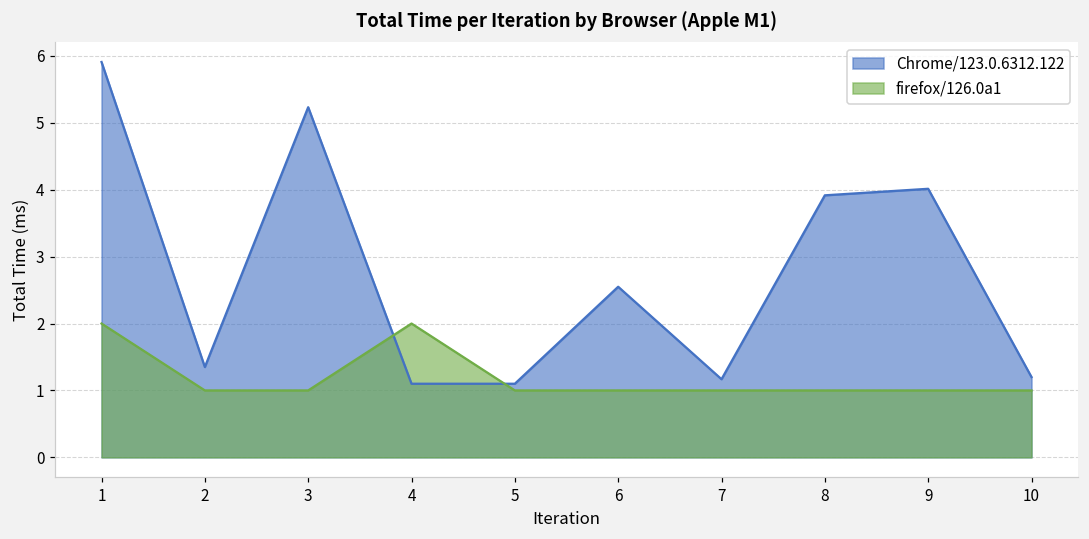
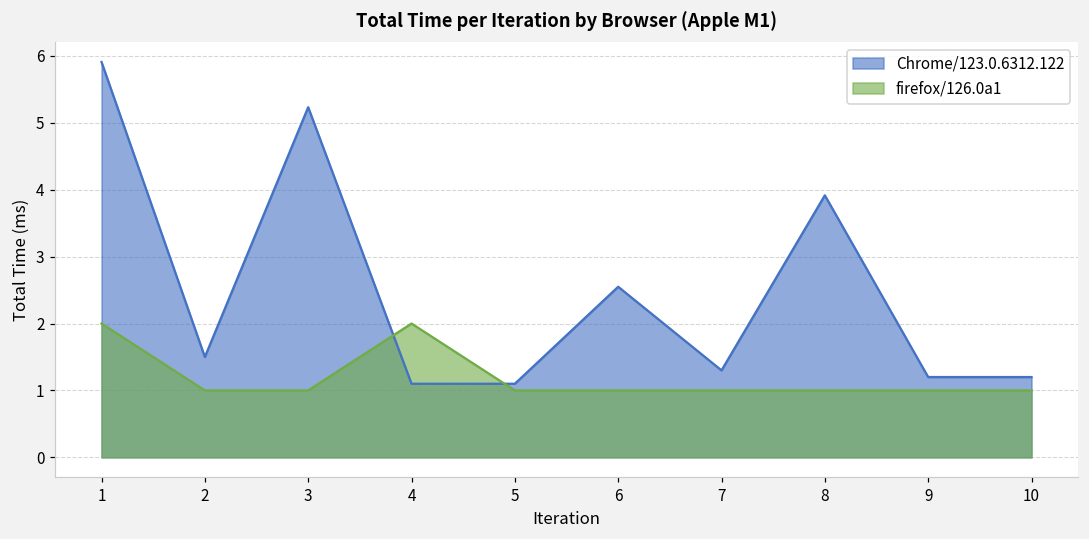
  {
    "Chrome/123.0.6312.122": {
      "1": 5.9,
-     "2": 1.3,
+     "2": 1.5,
      "3": 5.2,
      "4": 1.1,
      "5": 1.1,
      "6": 2.5,
-     "7": 1.2,
+     "7": 1.3,
      "8": 3.9,
-     "9": 4.0,
+     "9": 1.2,
      "10": 1.2
    },
    "firefox/126.0a1": {
      "1": 2.0,
      "2": 1.0,
      "3": 1.0,
      "4": 2.0,
      "5": 1.0,
      "6": 1.0,
      "7": 1.0,
      "8": 1.0,
      "9": 1.0,
      "10": 1.0
    }
  }
